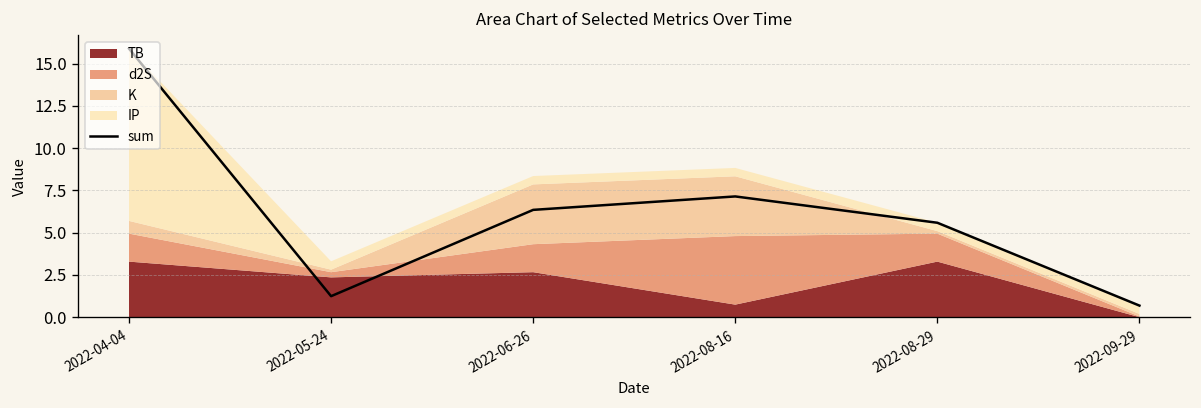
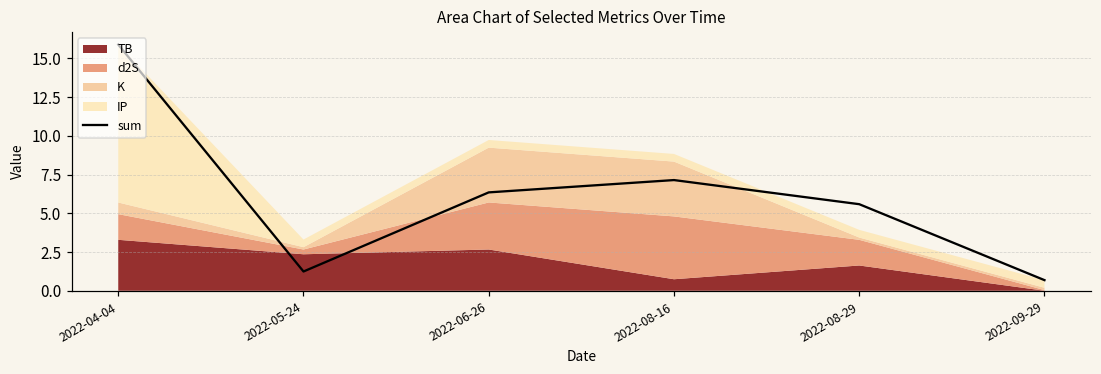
  {
    "TB": {
      "2022-04-04": 3.3,
      "2022-05-24": 2.4,
      "2022-06-26": 2.7,
      "2022-08-16": 0.7,
-     "2022-08-29": 3.3
+     "2022-08-29": 1.6
    },
    "sum": {
      "2022-05-24": 1.2,
      "2022-06-26": 6.3,
      "2022-08-16": 7.1
    },
    "d2S": {
      "2022-04-04": 1.7,
-     "2022-06-26": 1.7,
+     "2022-06-26": 3.0,
      "2022-08-16": 4.1
    }
  }
